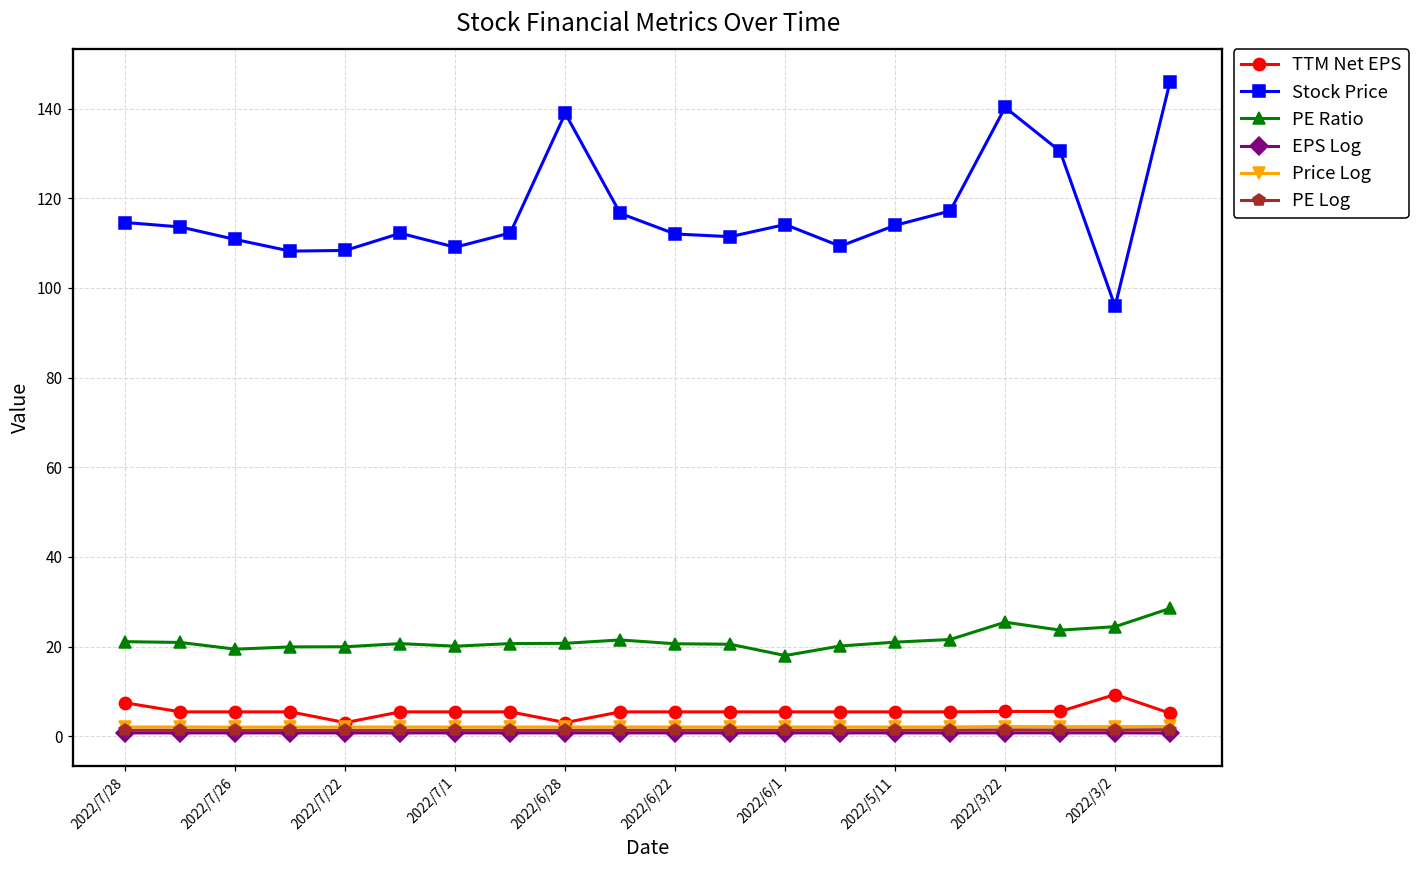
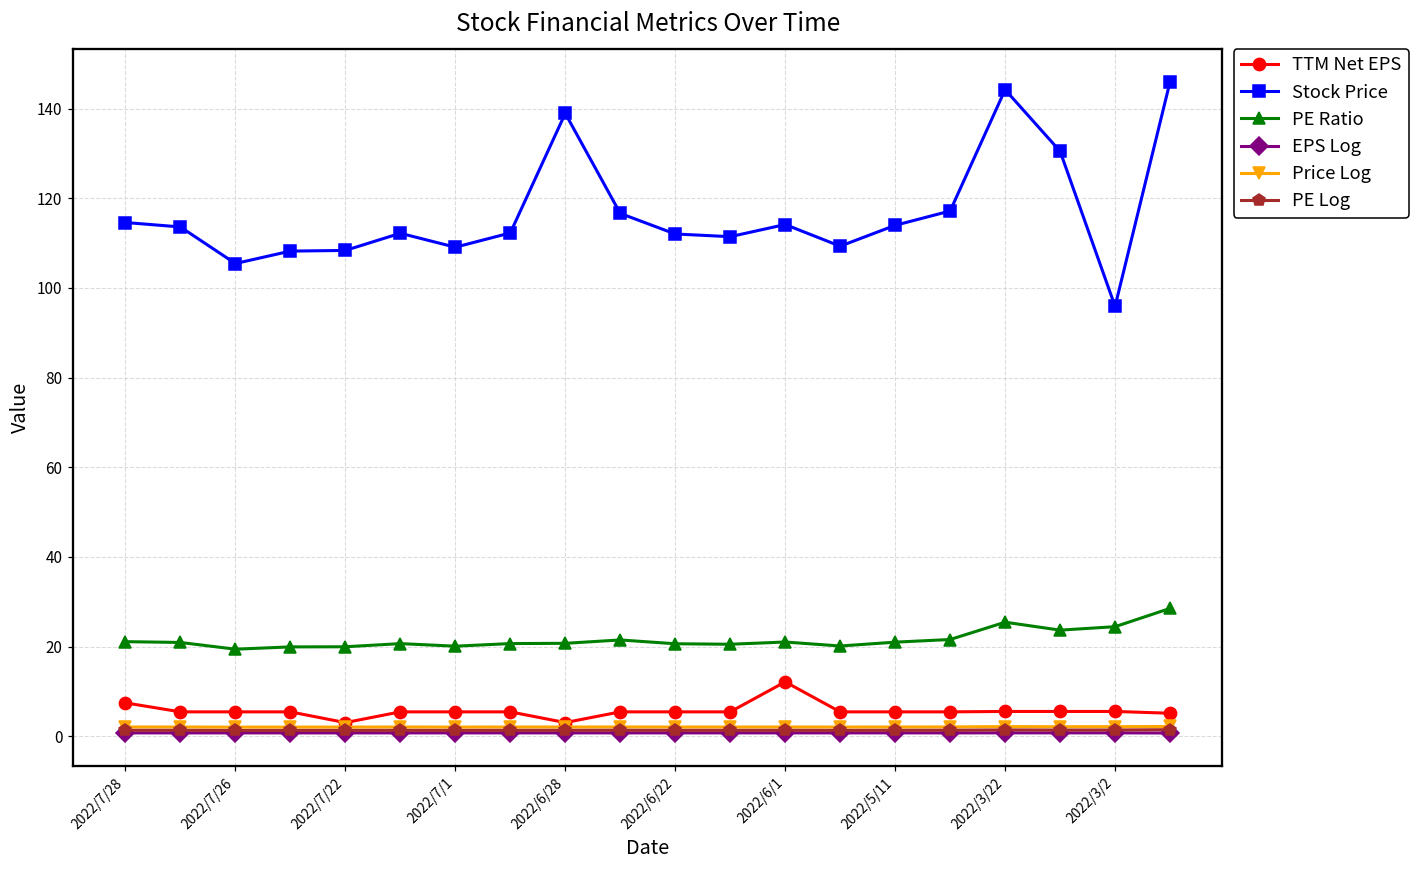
  {
    "TTM Net EPS": {
      "2022/7/28": 7,
      "2022/7/26": 5,
      "2022/7/22": 3,
      "2022/7/1": 5,
      "2022/6/28": 3,
      "2022/6/22": 5,
-     "2022/6/1": 5,
+     "2022/6/1": 12,
      "2022/5/11": 5,
      "2022/3/22": 6,
-     "2022/3/2": 9
+     "2022/3/2": 6
    },
    "Stock Price": {
      "2022/7/28": 115,
-     "2022/7/26": 111,
+     "2022/7/26": 105,
      "2022/7/22": 108,
      "2022/7/1": 109,
      "2022/6/28": 139,
      "2022/6/22": 112,
      "2022/6/1": 114,
      "2022/5/11": 114,
-     "2022/3/22": 140,
+     "2022/3/22": 144,
      "2022/3/2": 96
    },
    "PE Ratio": {
      "2022/7/28": 21,
      "2022/7/26": 19,
      "2022/7/22": 20,
      "2022/7/1": 20,
      "2022/6/28": 21,
      "2022/6/22": 21,
-     "2022/6/1": 18,
+     "2022/6/1": 21,
      "2022/5/11": 21,
      "2022/3/22": 25,
      "2022/3/2": 24
    },
    "EPS Log": {
      "2022/3/22": 1,
      "2022/3/2": 1
    },
    "Price Log": {
      "2022/7/28": 2,
      "2022/7/26": 2,
      "2022/7/22": 2,
      "2022/7/1": 2,
      "2022/6/28": 2,
      "2022/6/22": 2,
      "2022/6/1": 2,
      "2022/5/11": 2,
      "2022/3/22": 2,
      "2022/3/2": 2
    },
    "PE Log": {
      "2022/3/22": 1,
      "2022/3/2": 1
    }
  }
